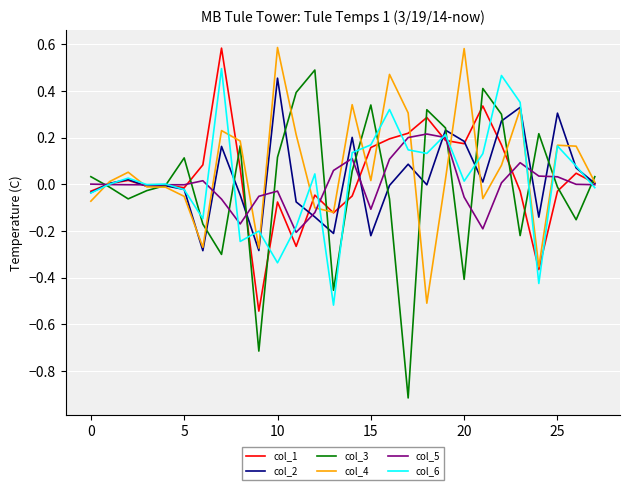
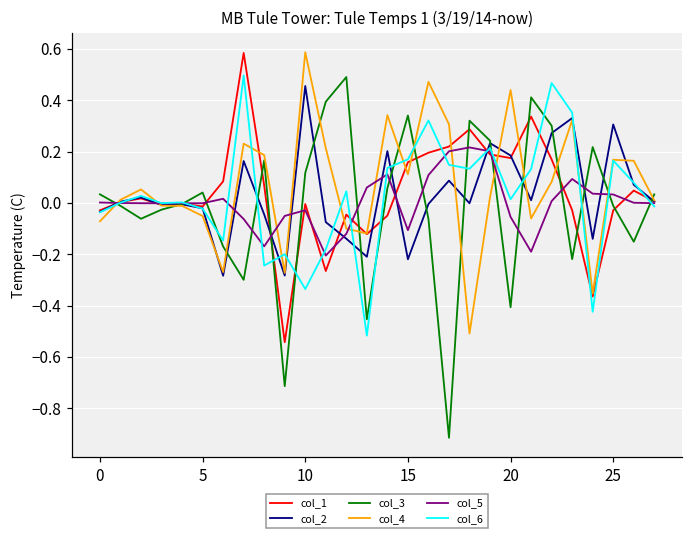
  {
    "col_1": {
-     "10": -0.08,
+     "10": 0.00,
      "15": 0.16,
      "25": -0.03
    },
    "col_2": {
      "10": 0.46,
      "15": -0.22,
      "25": 0.31
    },
    "col_3": {
      "0": 0.03,
-     "5": 0.11,
+     "5": 0.04,
      "10": 0.12,
      "15": 0.34,
      "20": -0.41,
      "25": -0.01
    },
    "col_4": {
      "0": -0.07,
      "5": -0.05,
      "10": 0.59,
-     "15": 0.02,
-     "20": 0.58
+     "15": 0.11,
+     "20": 0.44
    },
    "col_5": {
      "0": 0.00,
      "5": 0.00,
      "10": -0.03,
      "15": -0.11,
      "20": -0.05,
      "25": 0.03
    },
    "col_6": {
      "10": -0.34,
      "15": 0.17,
      "20": 0.01
    }
  }
